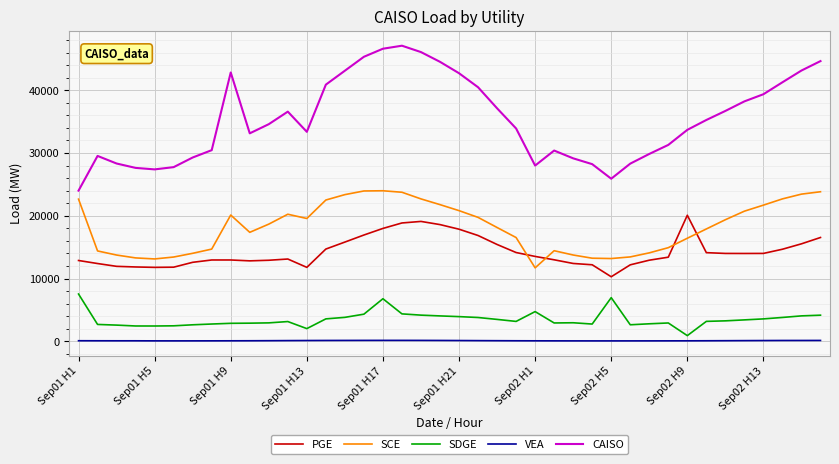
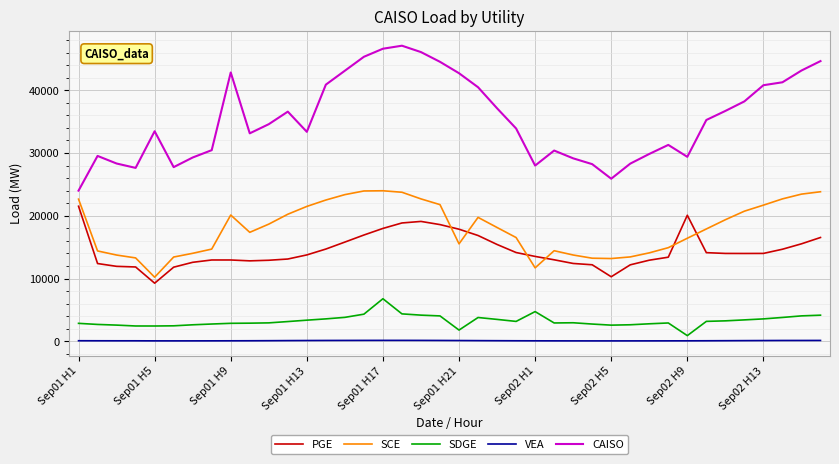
  {
    "PGE": {
-     "Sep01 H1": 13000,
-     "Sep01 H5": 12000,
+     "Sep01 H1": 22000,
+     "Sep01 H5": 9000,
      "Sep01 H9": 13000,
-     "Sep01 H13": 12000,
+     "Sep01 H13": 14000,
      "Sep01 H17": 18000,
      "Sep01 H21": 18000,
      "Sep02 H1": 14000,
      "Sep02 H5": 10000,
      "Sep02 H9": 20000,
      "Sep02 H13": 14000
    },
    "SCE": {
      "Sep01 H1": 23000,
-     "Sep01 H5": 13000,
+     "Sep01 H5": 10000,
      "Sep01 H9": 20000,
-     "Sep01 H13": 20000,
+     "Sep01 H13": 21000,
      "Sep01 H17": 24000,
-     "Sep01 H21": 21000,
+     "Sep01 H21": 16000,
      "Sep02 H1": 12000,
      "Sep02 H5": 13000,
      "Sep02 H9": 16000,
      "Sep02 H13": 22000
    },
    "SDGE": {
-     "Sep01 H1": 8000,
+     "Sep01 H1": 3000,
      "Sep01 H5": 2000,
      "Sep01 H9": 3000,
-     "Sep01 H13": 2000,
+     "Sep01 H13": 3000,
      "Sep01 H17": 7000,
-     "Sep01 H21": 4000,
+     "Sep01 H21": 2000,
      "Sep02 H1": 5000,
-     "Sep02 H5": 7000,
+     "Sep02 H5": 3000,
      "Sep02 H9": 1000,
      "Sep02 H13": 4000
    },
    "VEA": {
      "Sep01 H1": 0,
      "Sep01 H5": 0,
      "Sep01 H9": 0,
      "Sep01 H13": 0,
      "Sep01 H17": 0,
      "Sep01 H21": 0,
      "Sep02 H1": 0,
      "Sep02 H5": 0,
      "Sep02 H9": 0,
      "Sep02 H13": 0
    },
    "CAISO": {
      "Sep01 H1": 24000,
-     "Sep01 H5": 27000,
+     "Sep01 H5": 33000,
      "Sep01 H9": 43000,
      "Sep01 H13": 33000,
      "Sep01 H17": 47000,
      "Sep01 H21": 43000,
      "Sep02 H1": 28000,
      "Sep02 H5": 26000,
-     "Sep02 H9": 34000,
-     "Sep02 H13": 39000
+     "Sep02 H9": 29000,
+     "Sep02 H13": 41000
    }
  }
